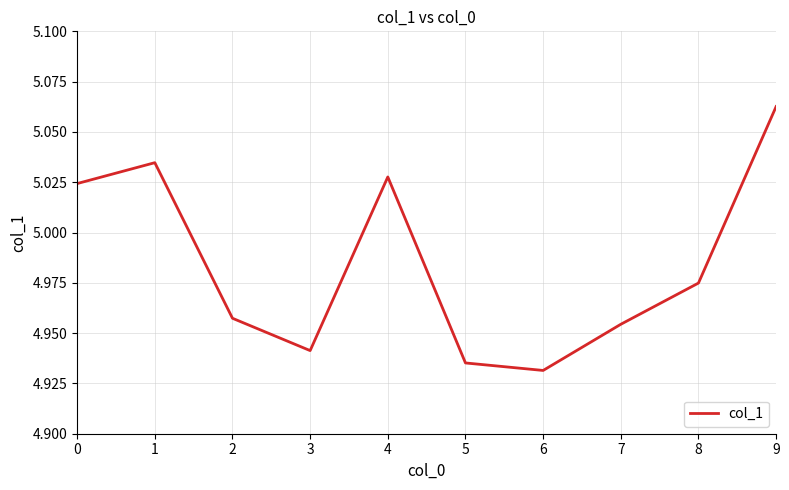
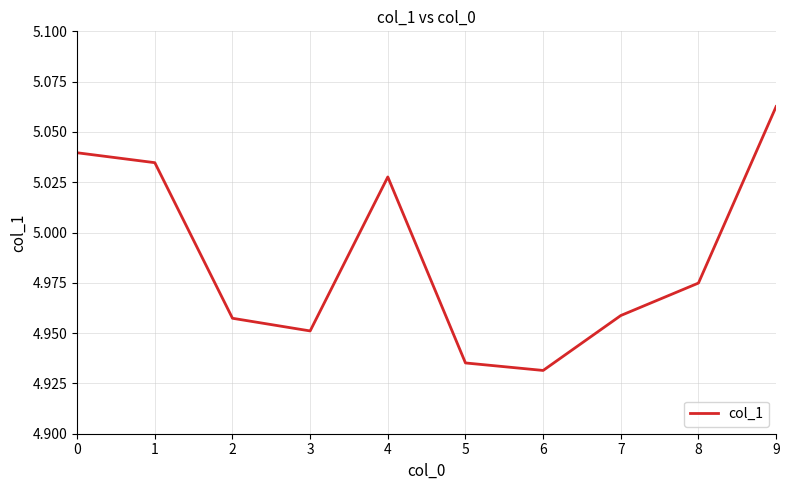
  {
-   "0": 5.024,
+   "0": 5.040,
    "1": 5.035,
    "2": 4.957,
-   "3": 4.941,
+   "3": 4.951,
    "4": 5.028,
    "5": 4.935,
    "6": 4.931,
-   "7": 4.954,
+   "7": 4.959,
    "8": 4.975,
    "9": 5.063
  }
